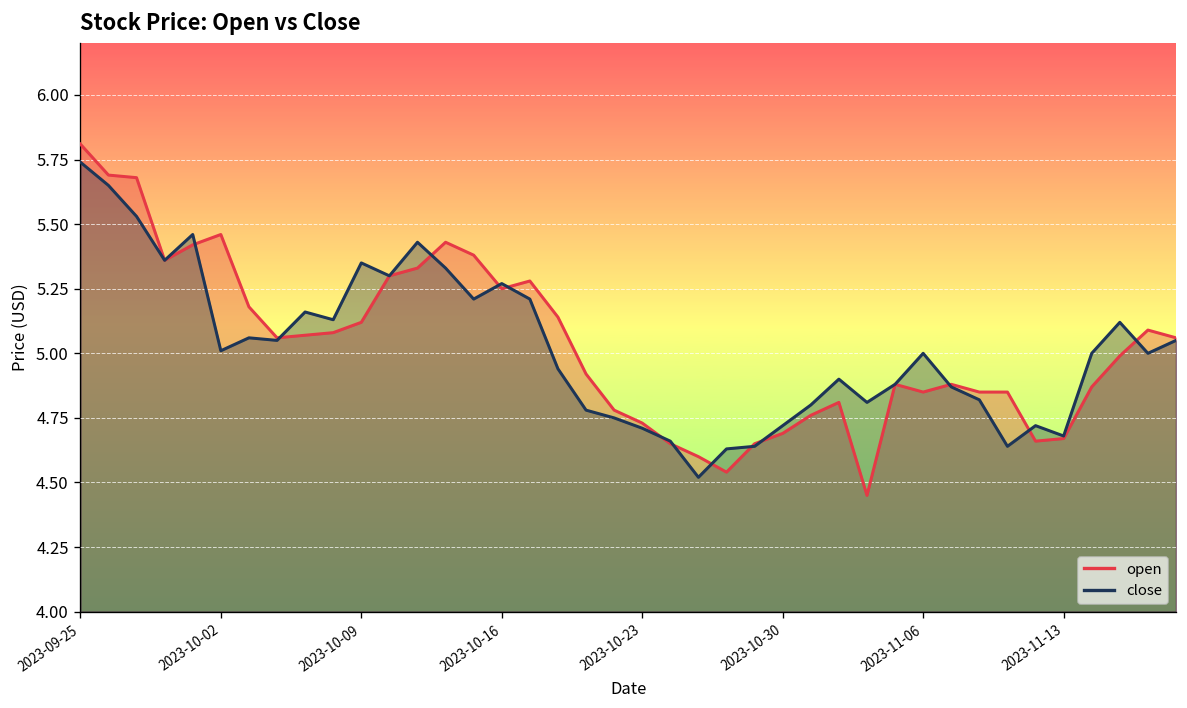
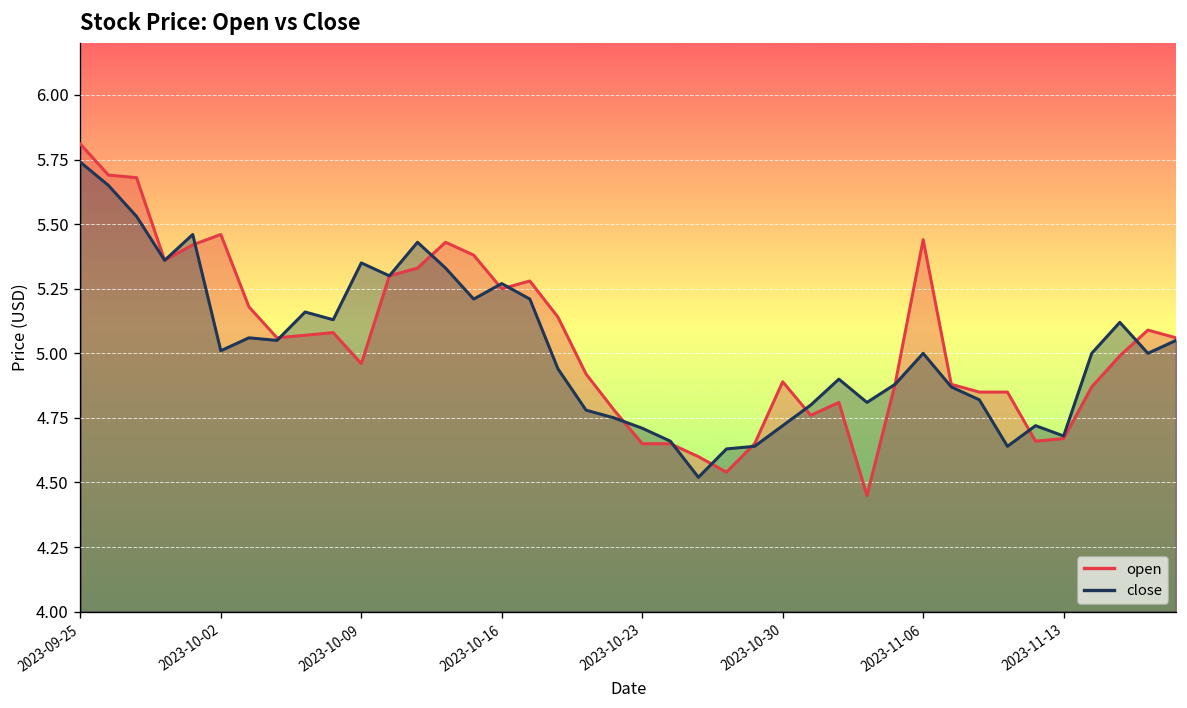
  {
    "open": {
      "2023-09-25": 5.81,
      "2023-10-02": 5.46,
-     "2023-10-09": 5.12,
+     "2023-10-09": 4.96,
      "2023-10-16": 5.25,
-     "2023-10-23": 4.73,
-     "2023-10-30": 4.69,
-     "2023-11-06": 4.85
+     "2023-10-23": 4.65,
+     "2023-10-30": 4.89,
+     "2023-11-06": 5.44
    },
    "close": {
      "2023-09-25": 5.74,
      "2023-10-02": 5.01,
      "2023-10-09": 5.35,
      "2023-10-16": 5.27,
      "2023-10-23": 4.71,
      "2023-10-30": 4.72,
      "2023-11-06": 5.00
    }
  }
